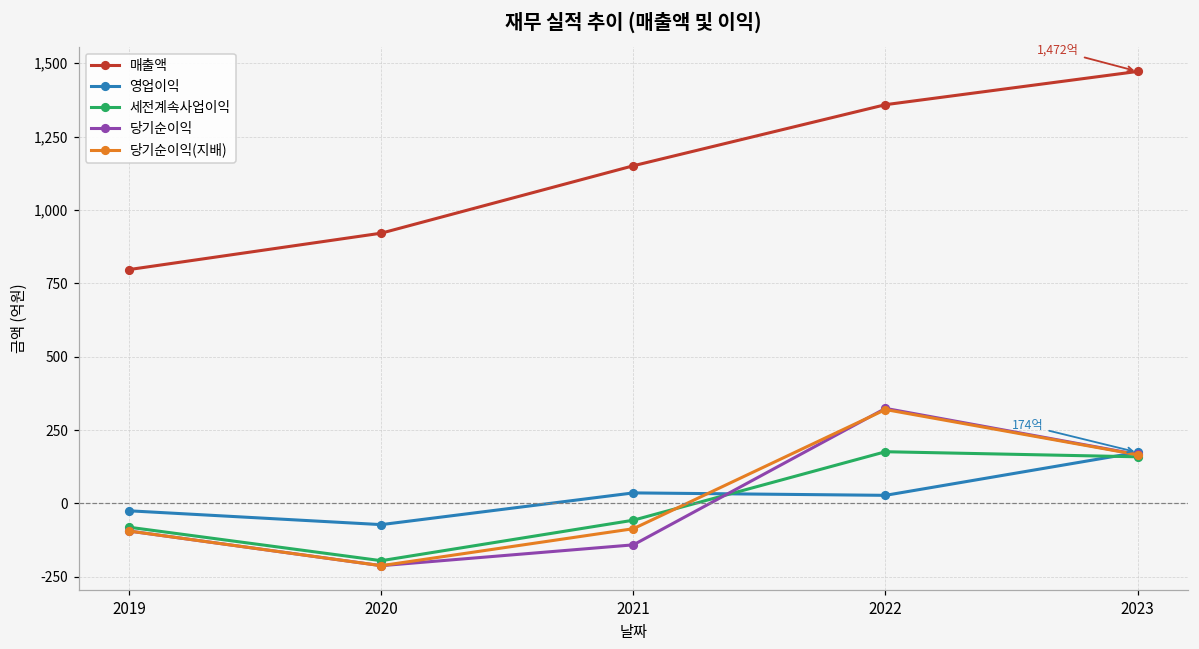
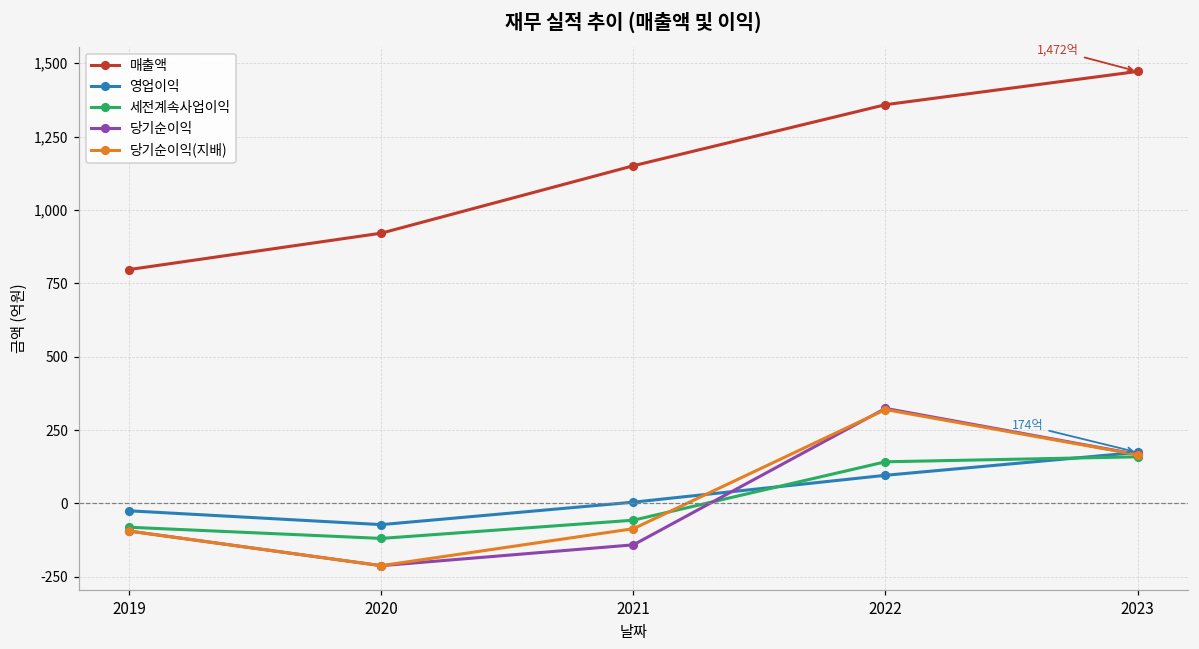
  {
    "매출액": {
      "2023": "1,472억"
    },
    "영업이익": {
      "2019": "-30",
      "2020": "-70",
-     "2021": "40",
-     "2022": "30"
+     "2021": "0",
+     "2022": "100"
    },
    "세전계속사업이익": {
      "2019": "-80",
-     "2020": "-200",
+     "2020": "-120",
      "2021": "-60",
-     "2022": "180"
+     "2022": "140"
    },
    "당기순이익": {
      "2021": "-140"
    },
    "당기순이익(지배)": {
      "2021": "-90"
    }
  }
